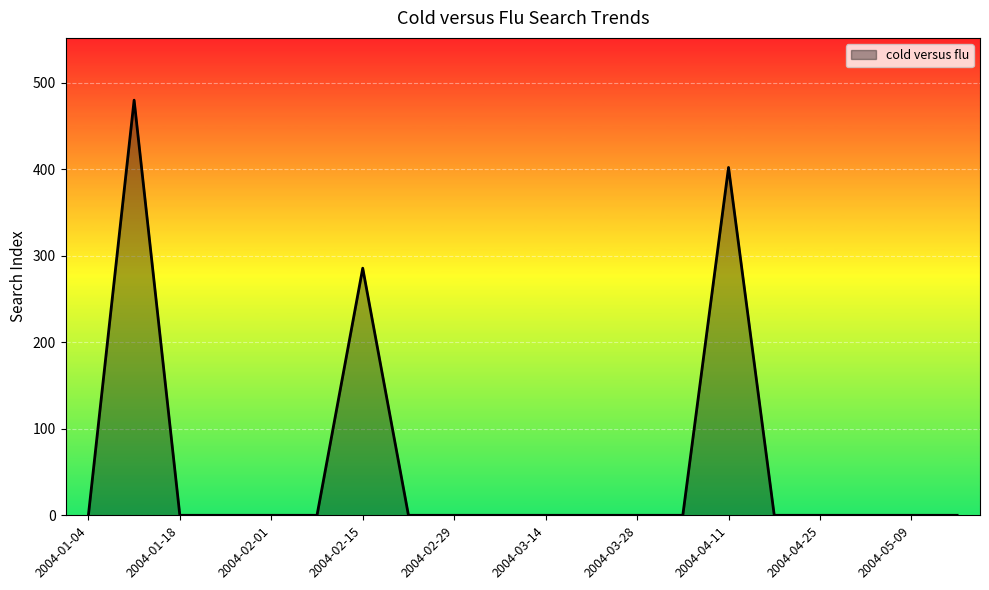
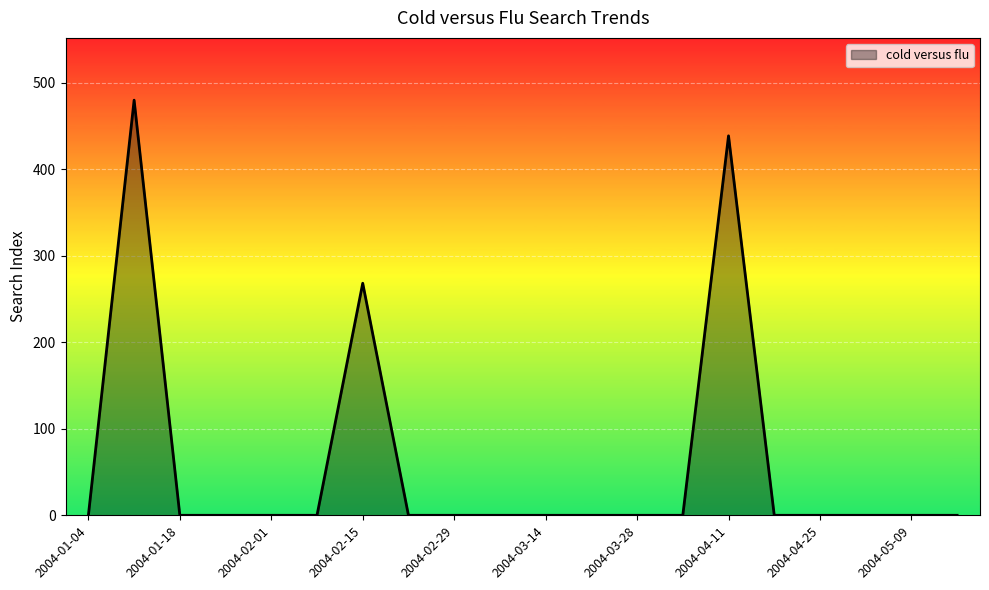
  {
    "2004-01-04": 0,
    "2004-01-18": 0,
    "2004-02-01": 0,
-   "2004-02-15": 290,
+   "2004-02-15": 270,
    "2004-02-29": 0,
    "2004-03-14": 0,
    "2004-03-28": 0,
-   "2004-04-11": 400,
+   "2004-04-11": 440,
    "2004-04-25": 0,
    "2004-05-09": 0
  }
